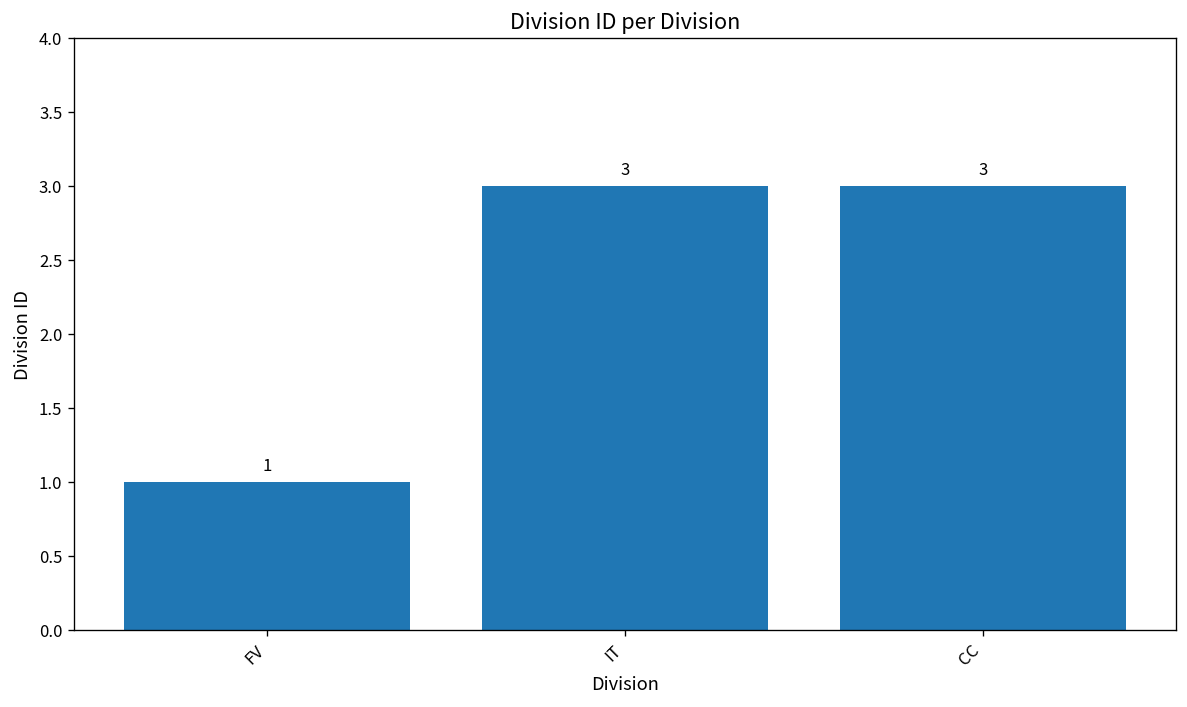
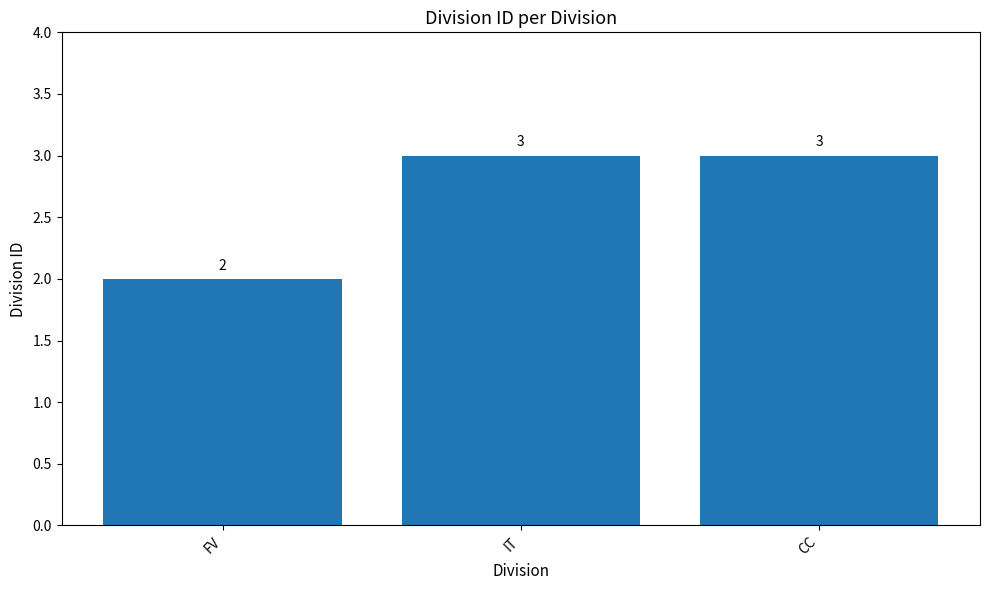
  {
-   "FV": 1,
+   "FV": 2,
    "IT": 3,
    "CC": 3
  }
